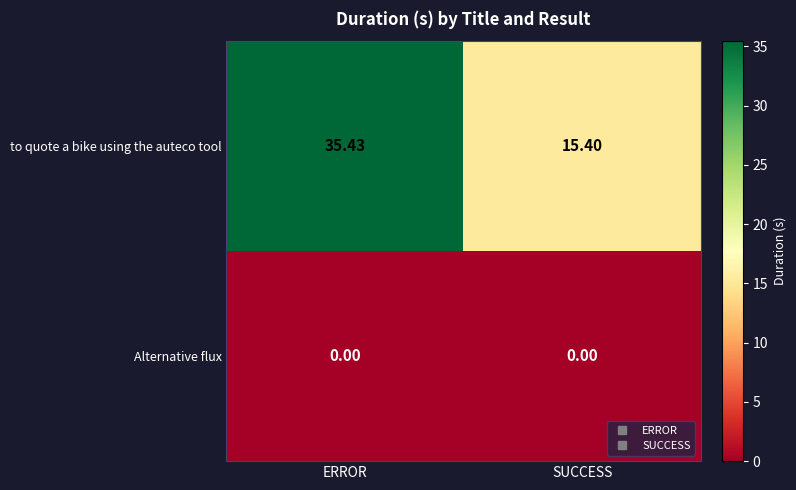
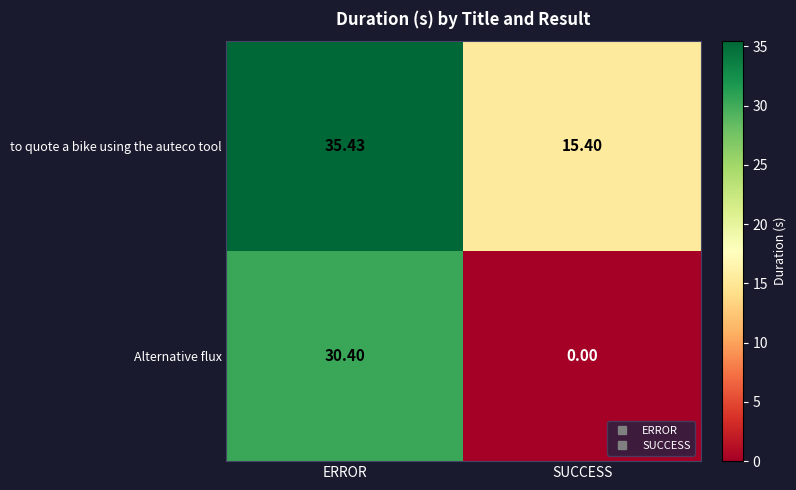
  {
    "to quote a bike using the auteco tool": {
      "ERROR": 35.43,
      "SUCCESS": 15.40
    },
    "Alternative flux": {
-     "ERROR": 0.00,
+     "ERROR": 30.40,
      "SUCCESS": 0.00
    }
  }
